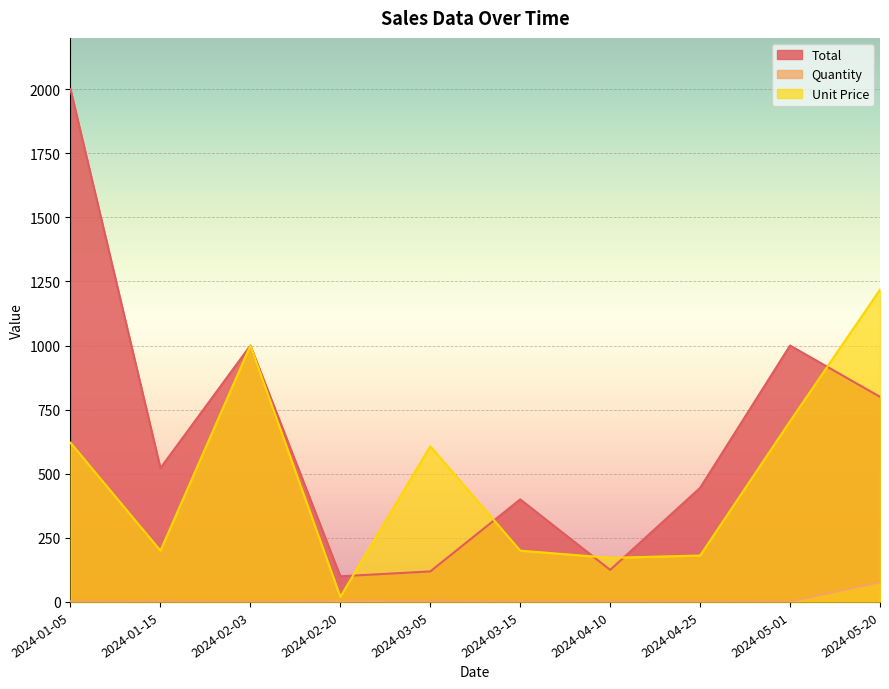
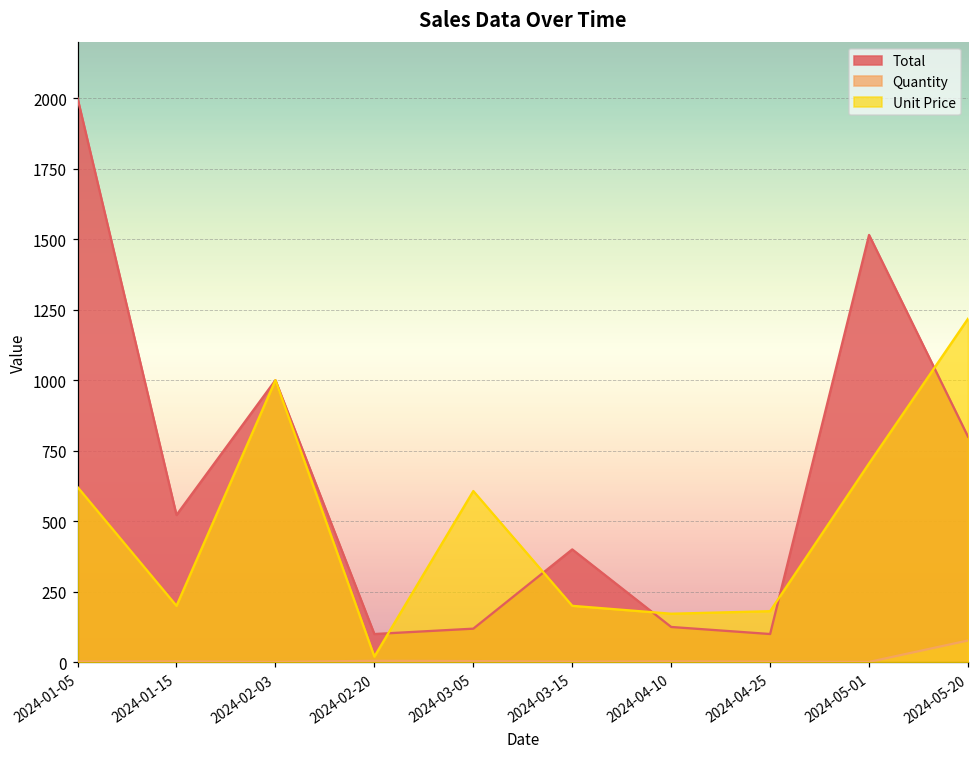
  {
    "Total": {
      "2024-01-05": 2000,
      "2024-01-15": 520,
      "2024-02-20": 100,
      "2024-03-05": 120,
      "2024-03-15": 400,
      "2024-04-10": 130,
-     "2024-04-25": 450,
-     "2024-05-01": 1000,
+     "2024-04-25": 100,
+     "2024-05-01": 1520,
      "2024-05-20": 800
    },
    "Quantity": {
      "2024-01-05": 0,
      "2024-01-15": 0,
      "2024-02-03": 0,
      "2024-02-20": 10,
      "2024-03-05": 0,
      "2024-03-15": 0,
      "2024-04-10": 0,
      "2024-04-25": 0,
      "2024-05-01": 0,
      "2024-05-20": 80
    },
    "Unit Price": {
      "2024-01-05": 620,
      "2024-01-15": 200,
      "2024-02-20": 20,
      "2024-03-05": 610,
      "2024-03-15": 200,
      "2024-04-10": 170,
      "2024-04-25": 180,
      "2024-05-01": 710,
      "2024-05-20": 1220
    }
  }
